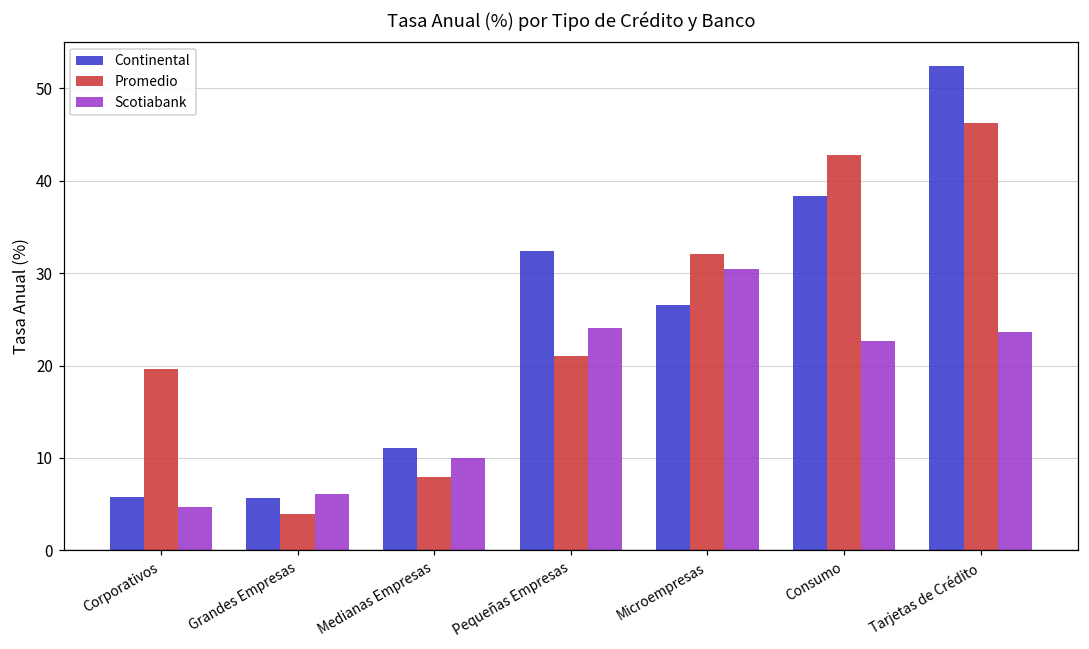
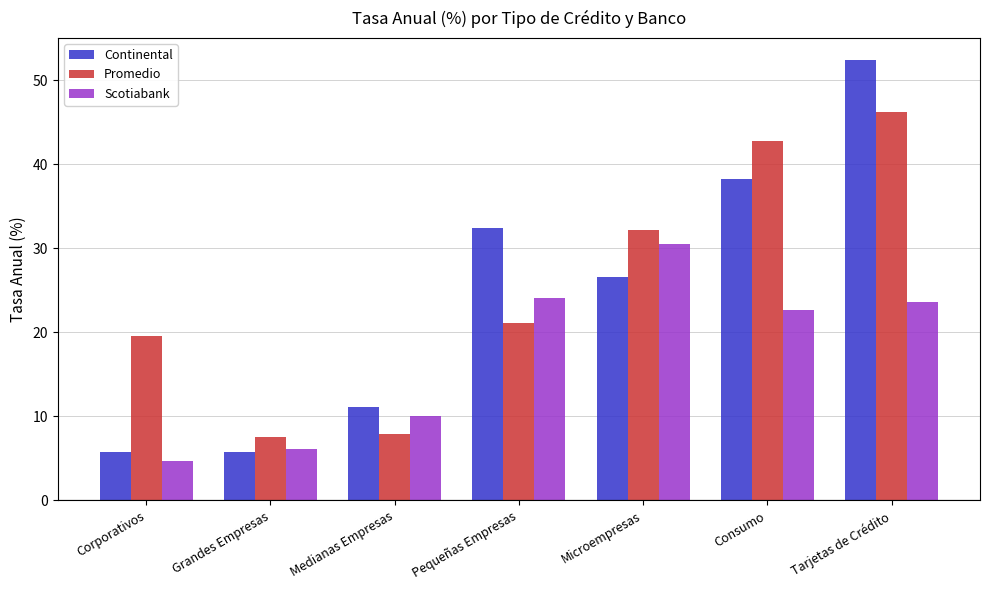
  {
    "Continental": {
      "Corporativos": 6,
      "Grandes Empresas": 6,
      "Medianas Empresas": 11,
      "Pequeñas Empresas": 32,
      "Microempresas": 27,
      "Consumo": 38,
      "Tarjetas de Crédito": 52
    },
    "Promedio": {
      "Corporativos": 20,
-     "Grandes Empresas": 4,
+     "Grandes Empresas": 7,
      "Medianas Empresas": 8,
      "Pequeñas Empresas": 21,
      "Microempresas": 32,
      "Consumo": 43,
      "Tarjetas de Crédito": 46
    },
    "Scotiabank": {
      "Corporativos": 5,
      "Grandes Empresas": 6,
      "Medianas Empresas": 10,
      "Pequeñas Empresas": 24,
      "Microempresas": 30,
      "Consumo": 23,
      "Tarjetas de Crédito": 24
    }
  }
